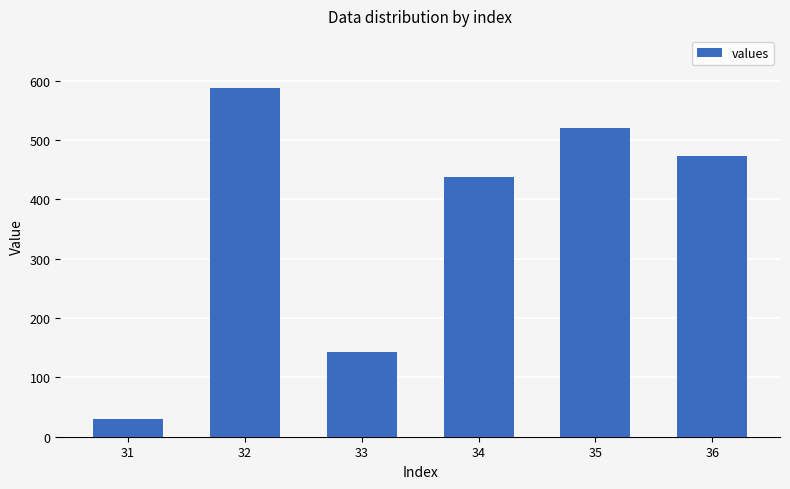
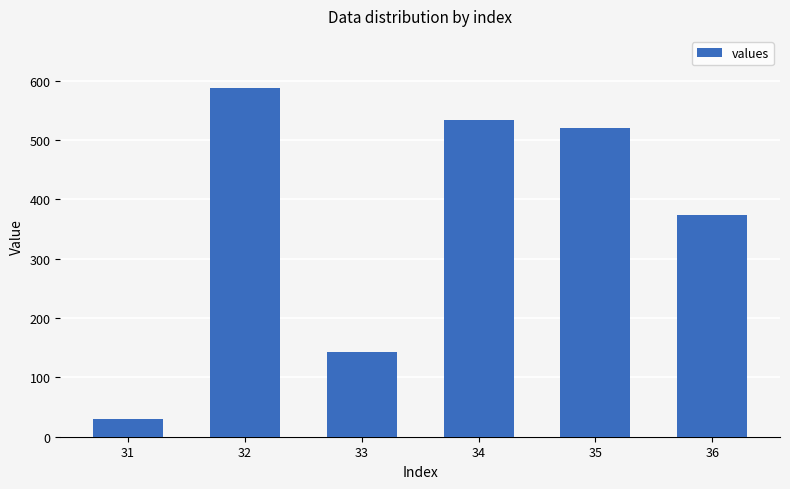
  {
    "31": 30,
    "32": 590,
    "33": 140,
-   "34": 440,
+   "34": 530,
    "35": 520,
-   "36": 470
+   "36": 370
  }
